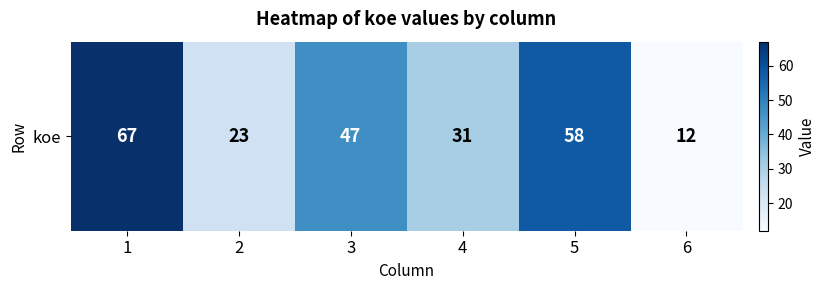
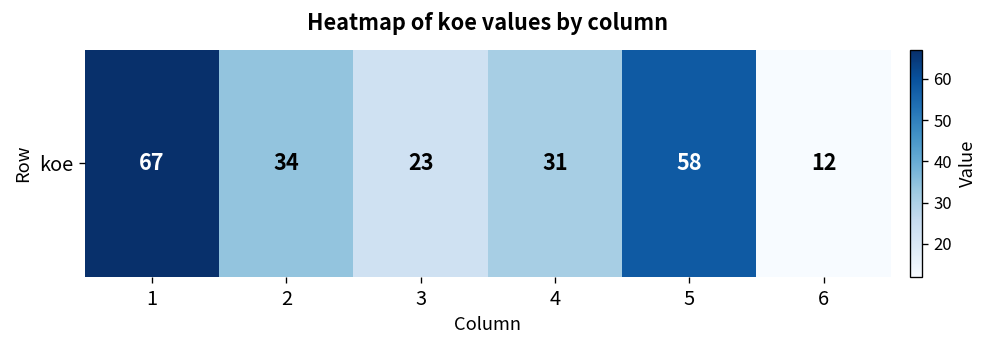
  {
    "koe": {
      "1": 67,
-     "2": 23,
-     "3": 47,
+     "2": 34,
+     "3": 23,
      "4": 31,
      "5": 58,
      "6": 12
    }
  }
